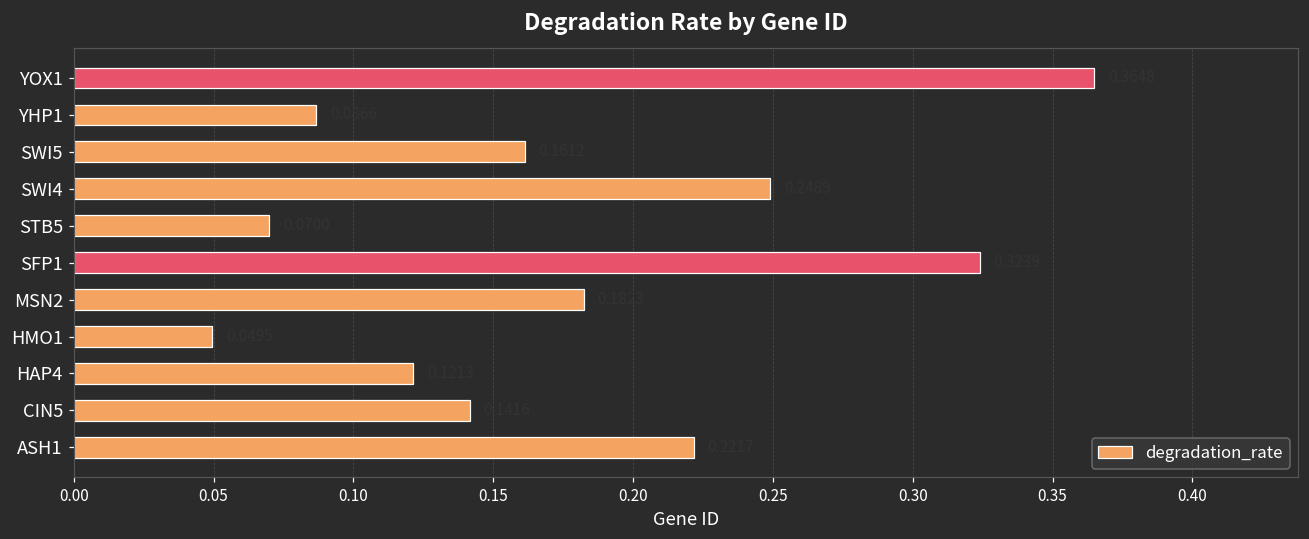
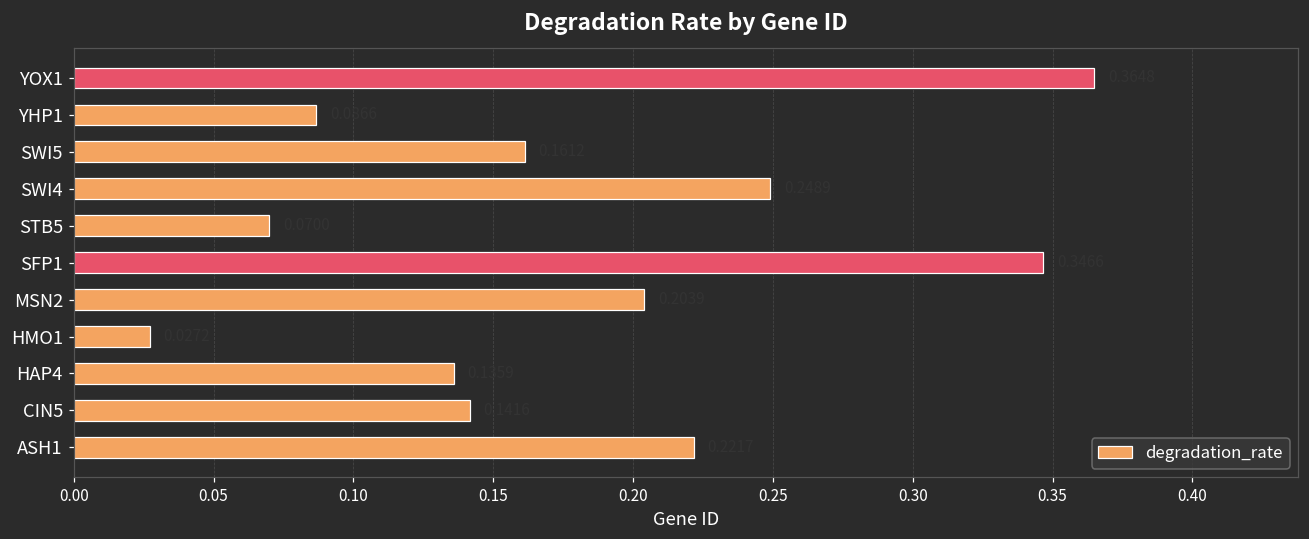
  {
    "YOX1": 0.365,
    "YHP1": 0.087,
    "SWI5": 0.161,
    "SWI4": 0.249,
    "STB5": 0.070,
-   "SFP1": 0.324,
-   "MSN2": 0.182,
-   "HMO1": 0.050,
-   "HAP4": 0.121,
+   "SFP1": 0.347,
+   "MSN2": 0.204,
+   "HMO1": 0.027,
+   "HAP4": 0.136,
    "CIN5": 0.142,
    "ASH1": 0.222
  }
